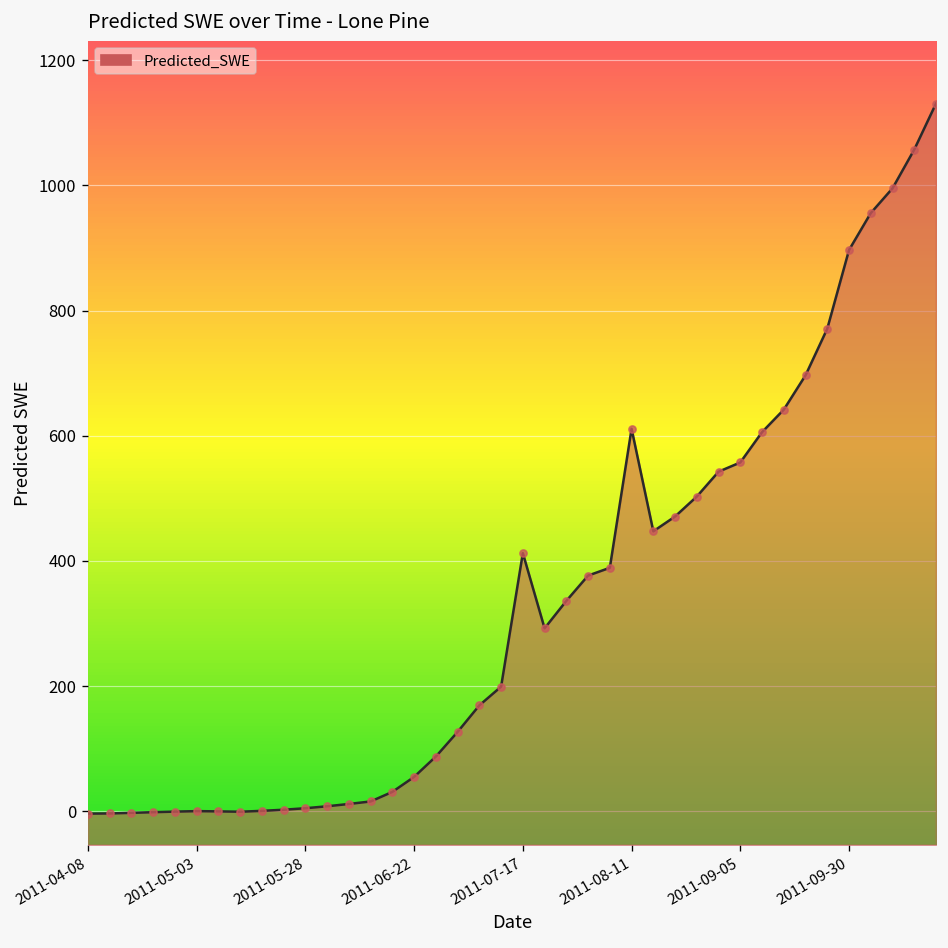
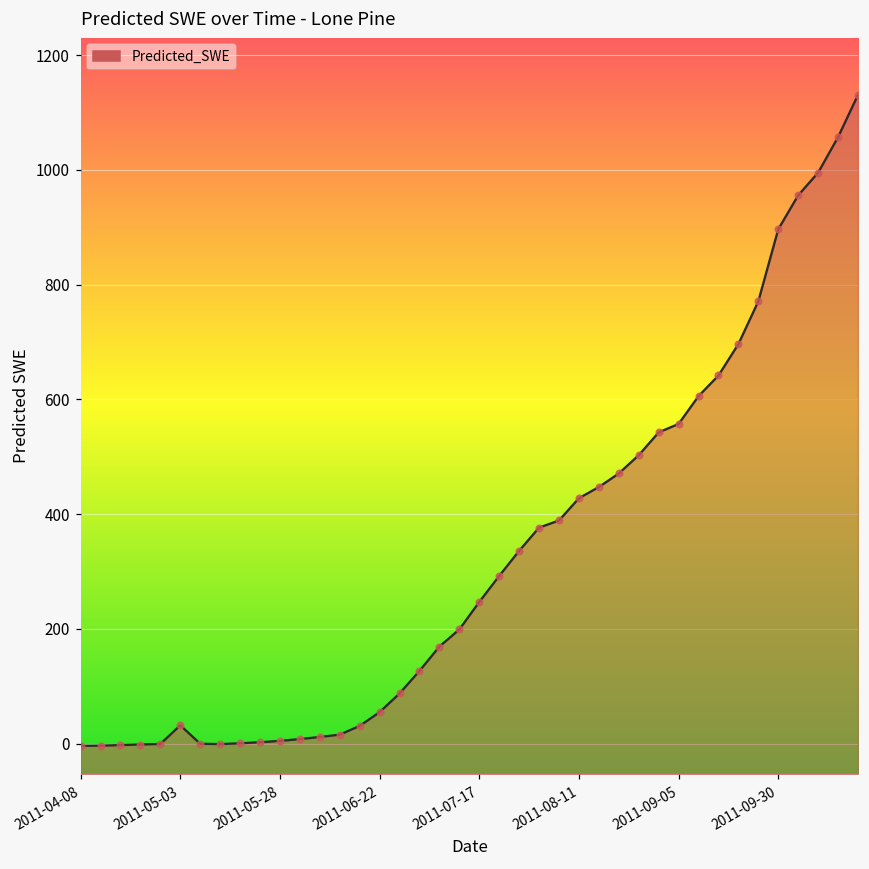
  {
    "2011-04-08": 0,
-   "2011-05-03": 0,
+   "2011-05-03": 30,
    "2011-05-28": 0,
    "2011-06-22": 50,
-   "2011-07-17": 410,
-   "2011-08-11": 610,
+   "2011-07-17": 250,
+   "2011-08-11": 430,
    "2011-09-05": 560,
    "2011-09-30": 900
  }
